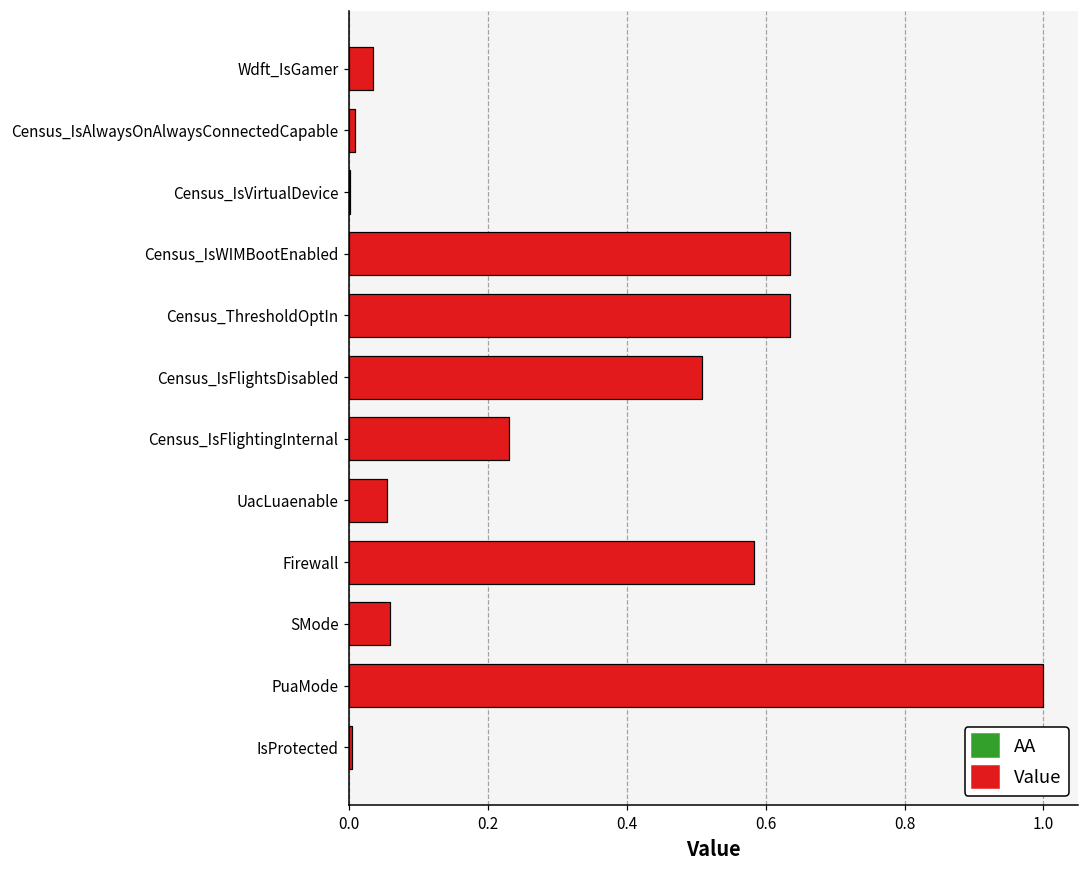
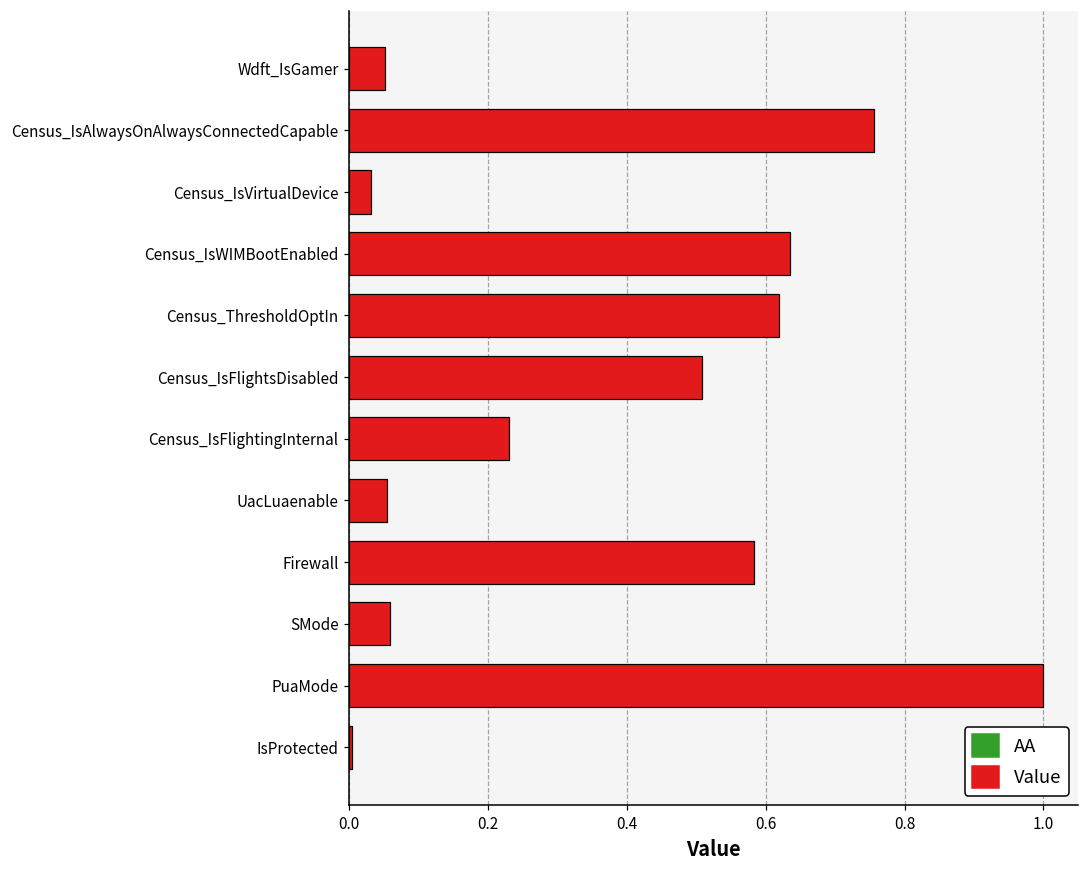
  {
-   "Wdft_IsGamer": 0.03,
-   "Census_IsAlwaysOnAlwaysConnectedCapable": 0.01,
-   "Census_IsVirtualDevice": 0.00,
+   "Wdft_IsGamer": 0.05,
+   "Census_IsAlwaysOnAlwaysConnectedCapable": 0.76,
+   "Census_IsVirtualDevice": 0.03,
    "Census_IsWIMBootEnabled": 0.63,
-   "Census_ThresholdOptIn": 0.64,
+   "Census_ThresholdOptIn": 0.62,
    "Census_IsFlightsDisabled": 0.51,
    "Census_IsFlightingInternal": 0.23,
    "UacLuaenable": 0.05,
    "Firewall": 0.58,
    "SMode": 0.06,
    "PuaMode": 1.00,
    "IsProtected": 0.00
  }
